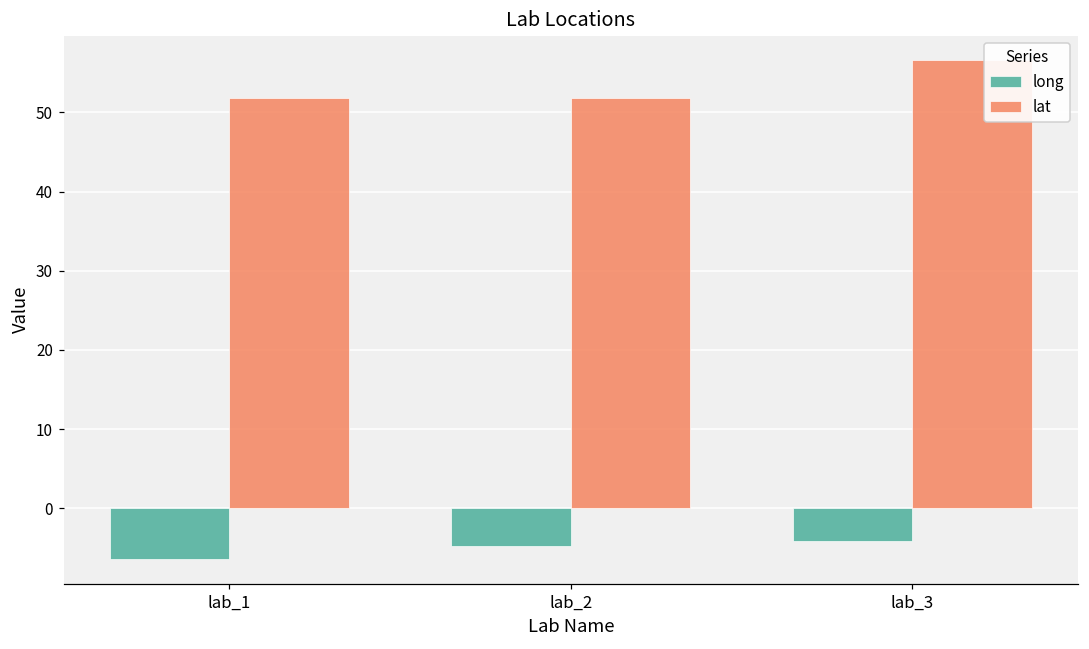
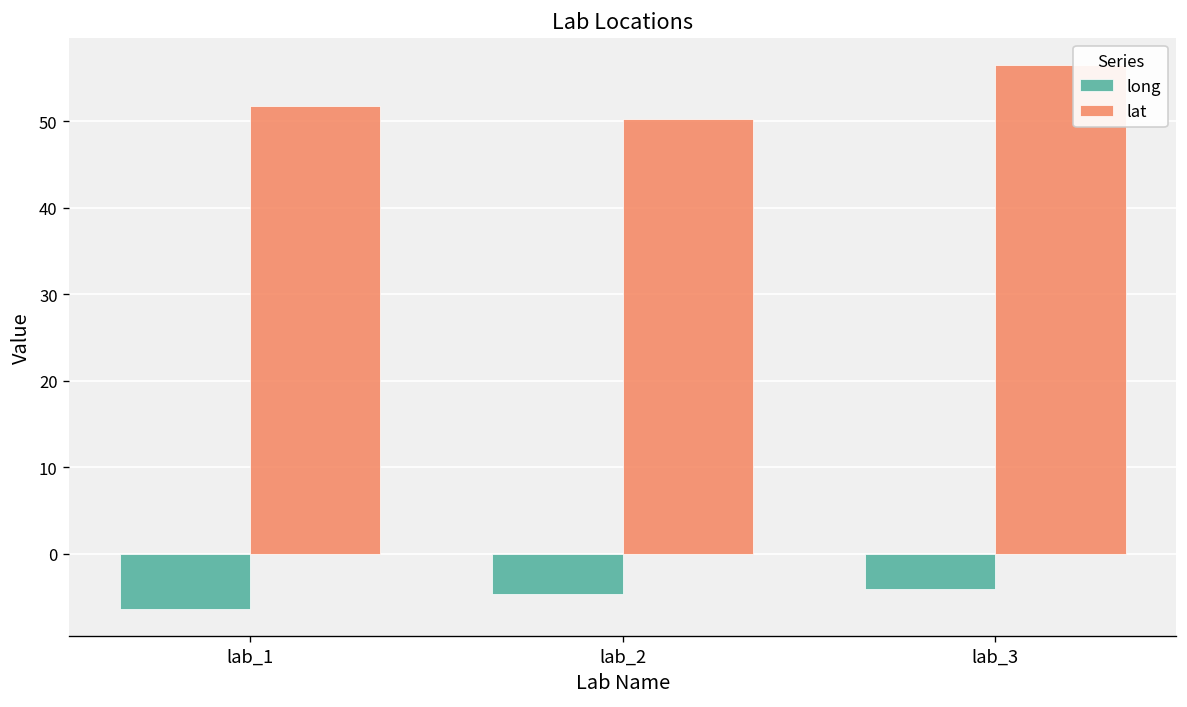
  {
    "long": {
      "lab_1": -6,
      "lab_2": -5,
      "lab_3": -4
    },
    "lat": {
      "lab_1": 52,
-     "lab_2": 52,
+     "lab_2": 50,
      "lab_3": 57
    }
  }
